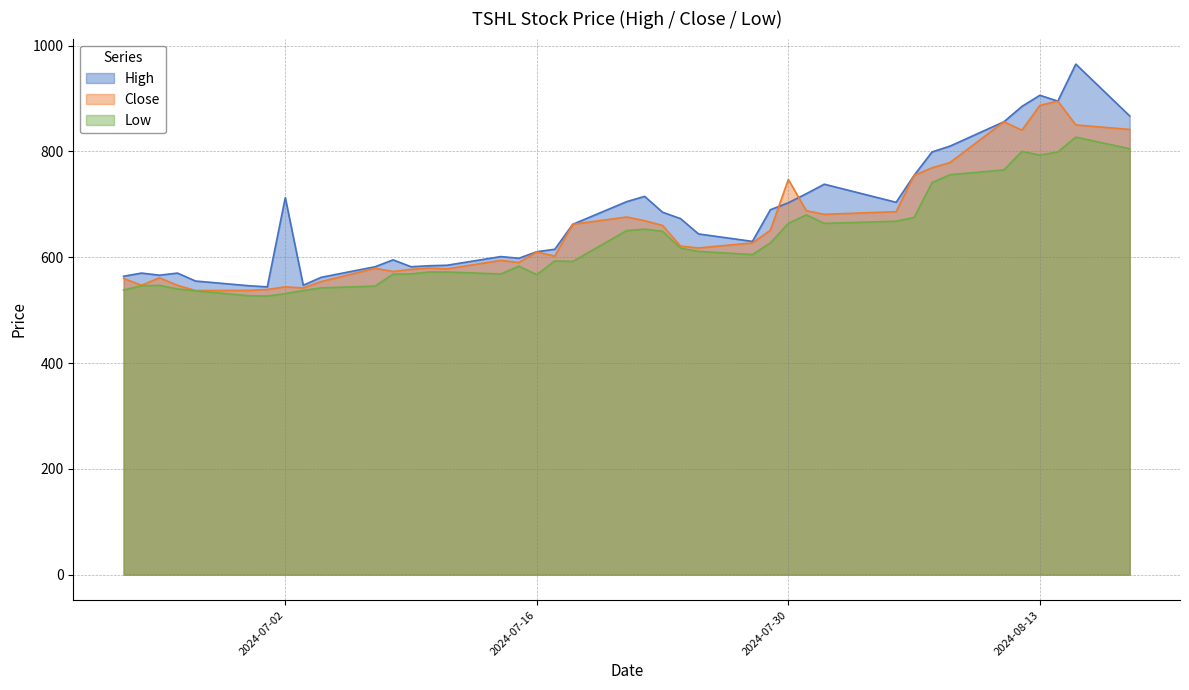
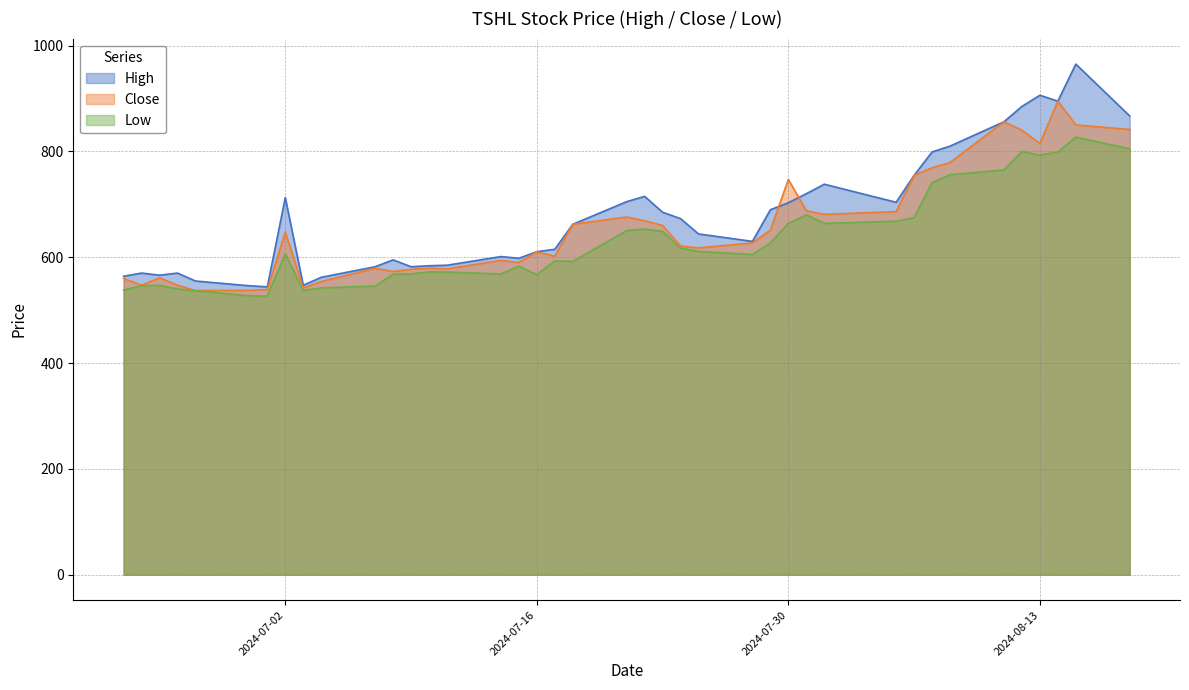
  {
    "High": {
      "2024-07-02": 710,
      "2024-07-30": 700,
      "2024-08-13": 910
    },
    "Close": {
-     "2024-07-02": 540,
+     "2024-07-02": 650,
      "2024-07-30": 750,
-     "2024-08-13": 890
+     "2024-08-13": 820
    },
    "Low": {
-     "2024-07-02": 530,
+     "2024-07-02": 610,
      "2024-07-16": 570,
      "2024-07-30": 660,
      "2024-08-13": 790
    }
  }
